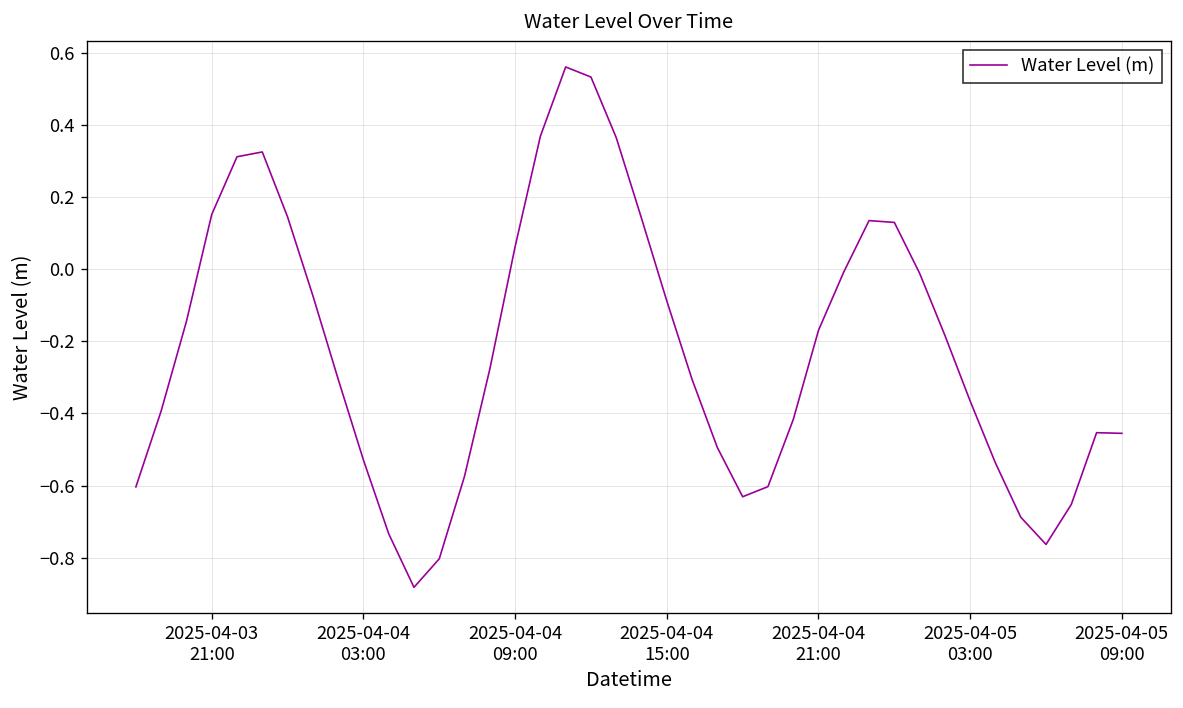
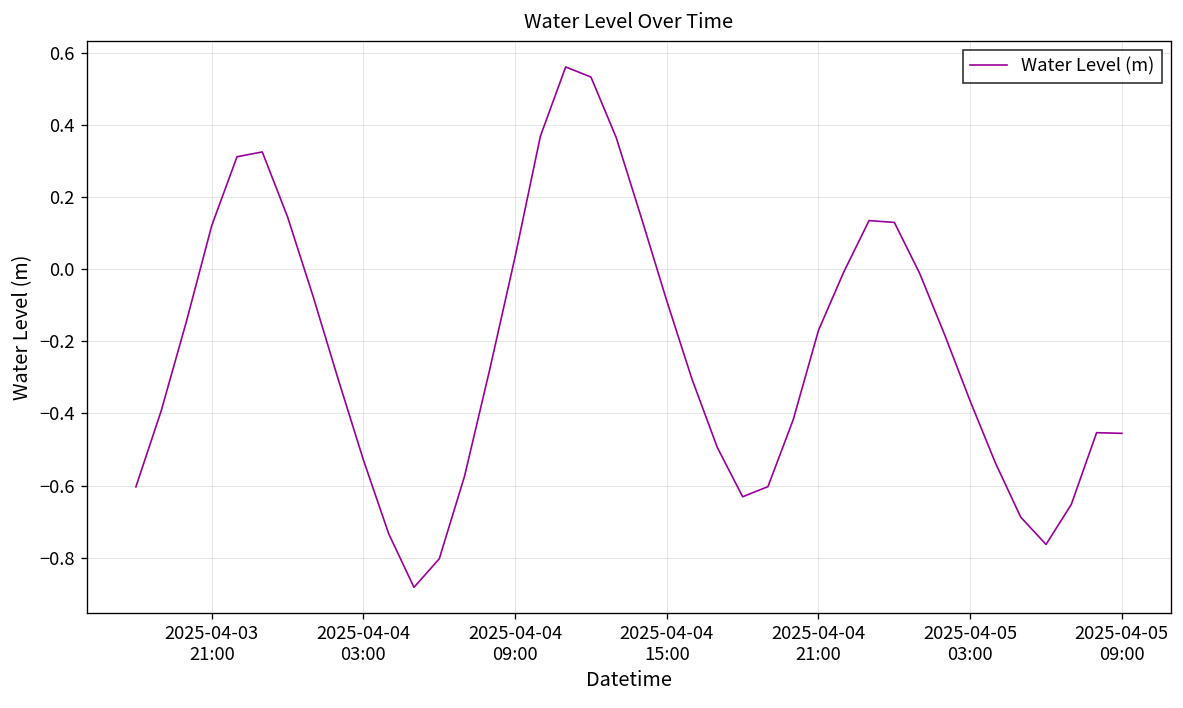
  {
-   "2025-04-03 21:00": 0.15,
+   "2025-04-03 21:00": 0.12,
    "2025-04-04 03:00": -0.53,
-   "2025-04-04 09:00": 0.06,
+   "2025-04-04 09:00": 0.03,
    "2025-04-04 15:00": -0.09,
    "2025-04-04 21:00": -0.17,
    "2025-04-05 03:00": -0.37,
    "2025-04-05 09:00": -0.46
  }
